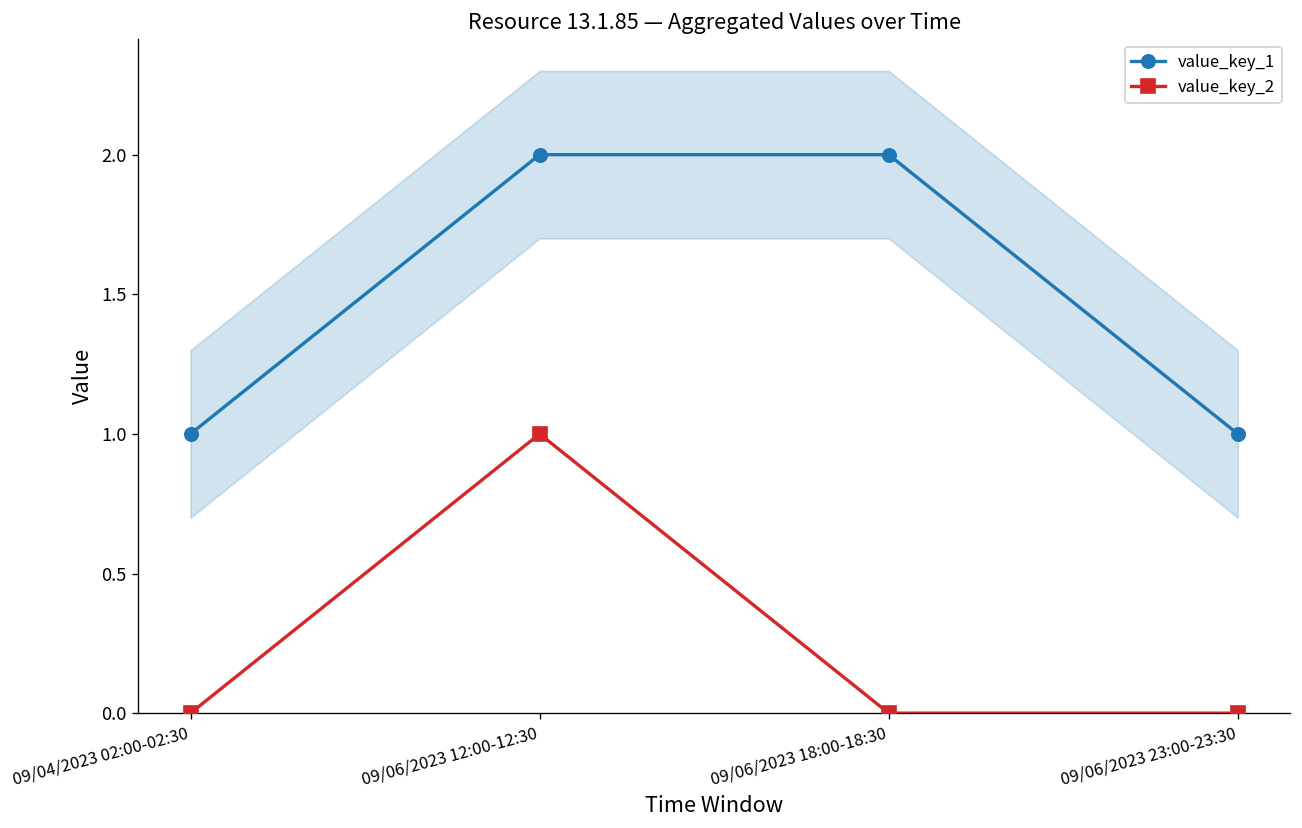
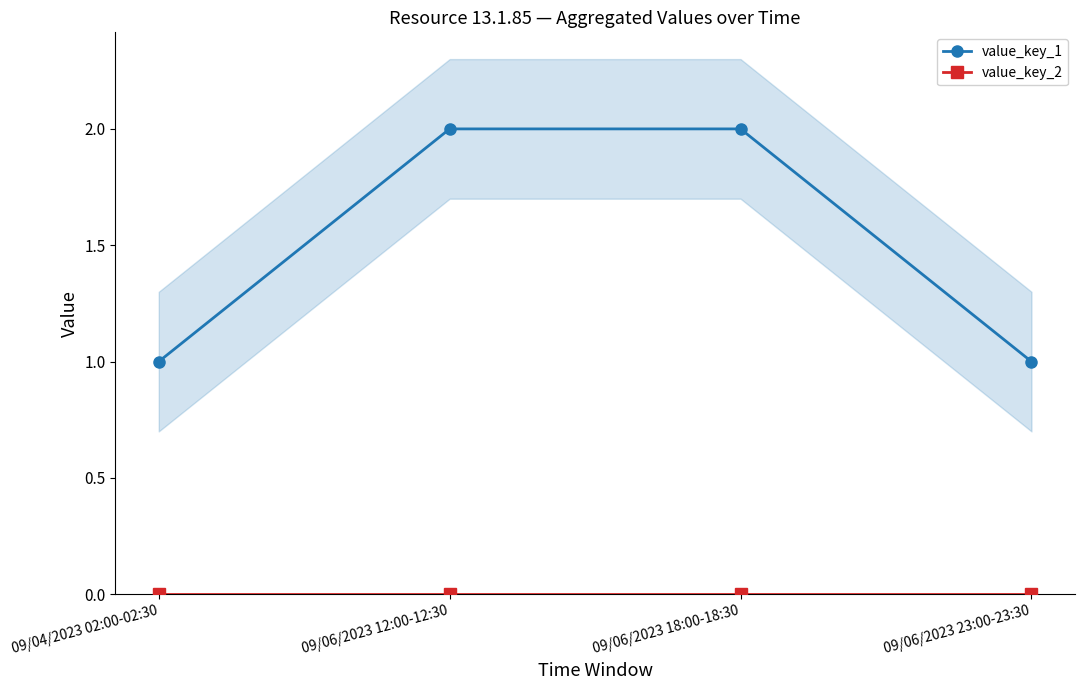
  {
    "value_key_2": {
      "09/04/2023 02:00-02:30": 0,
-     "09/06/2023 12:00-12:30": 1,
+     "09/06/2023 12:00-12:30": 0,
      "09/06/2023 18:00-18:30": 0,
      "09/06/2023 23:00-23:30": 0
    }
  }
